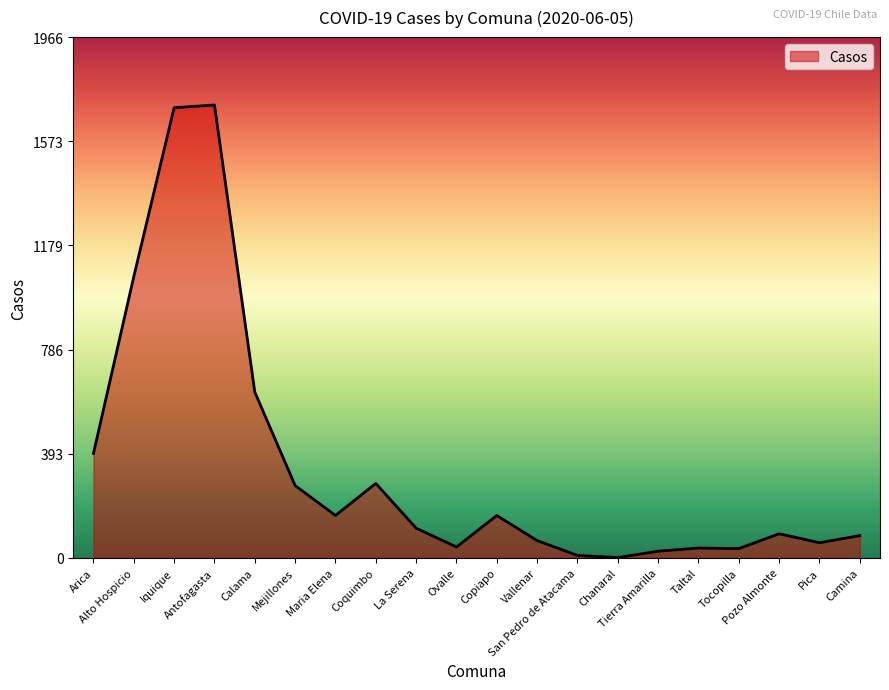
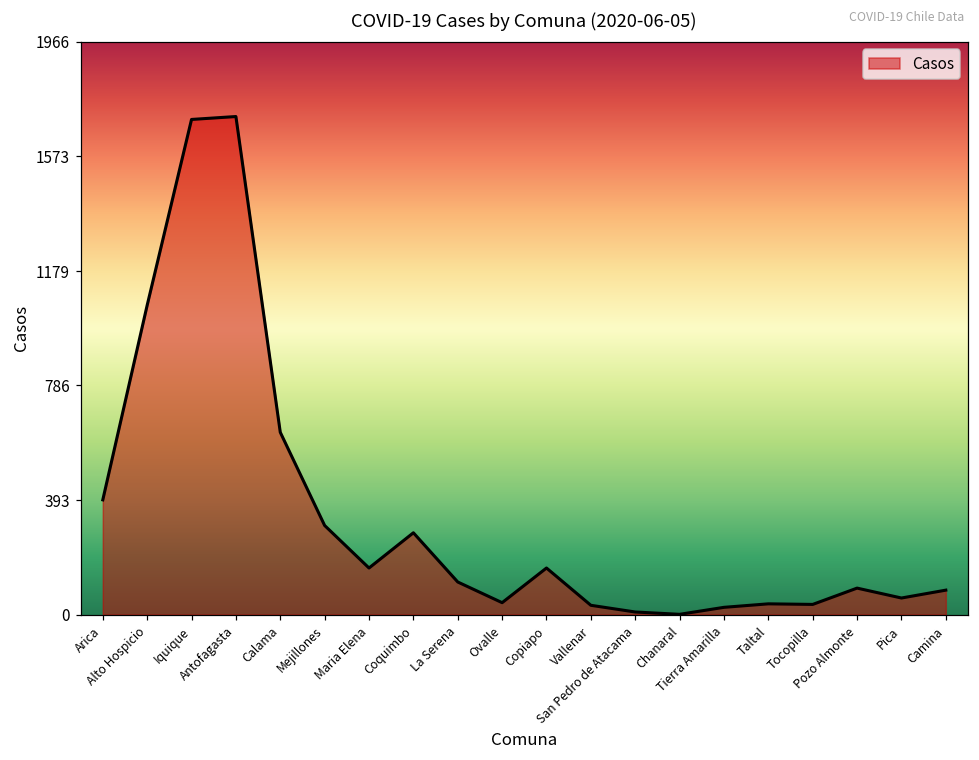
  {
    "Arica": 390,
    "Alto Hospicio": 1060,
    "Iquique": 1700,
    "Antofagasta": 1710,
    "Calama": 630,
-   "Mejillones": 270,
+   "Mejillones": 310,
    "Maria Elena": 160,
    "Coquimbo": 280,
    "La Serena": 110,
    "Ovalle": 40,
    "Copiapo": 160,
-   "Vallenar": 70,
+   "Vallenar": 30,
    "San Pedro de Atacama": 10,
    "Chanaral": 0,
    "Tierra Amarilla": 30,
    "Taltal": 40,
    "Tocopilla": 40,
    "Pozo Almonte": 90,
    "Pica": 60,
    "Camina": 80
  }
